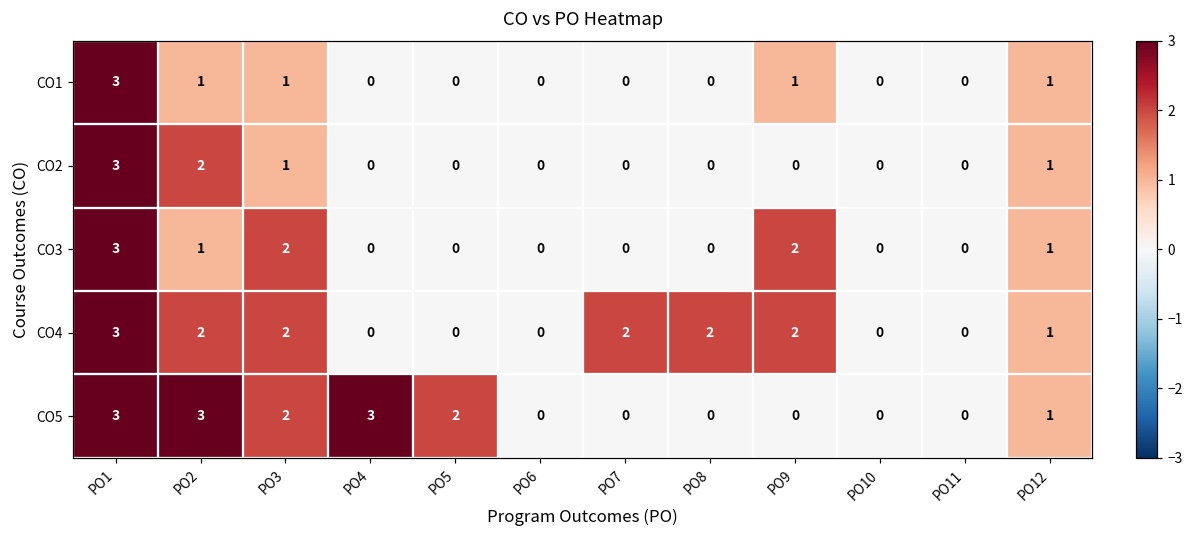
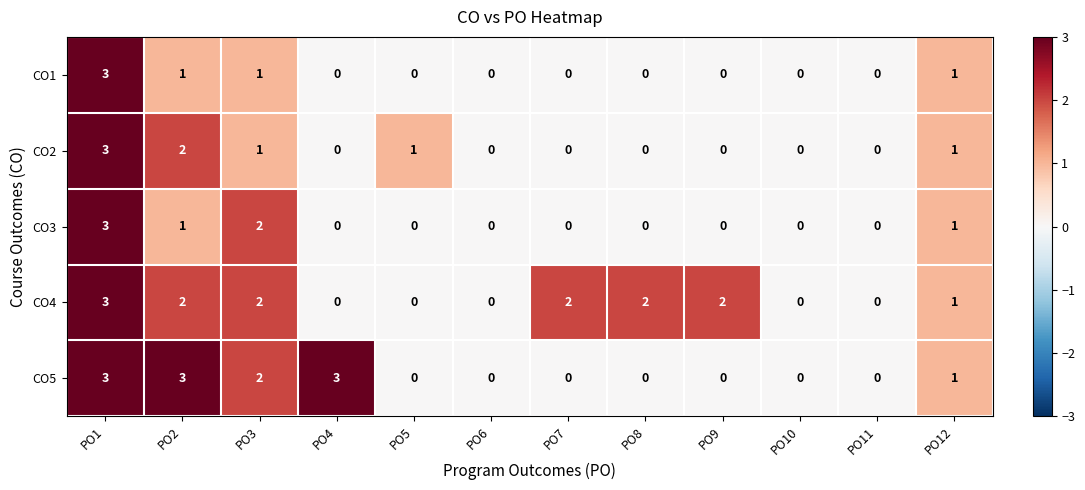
  {
    "CO1": {
      "PO1": 3,
      "PO2": 1,
      "PO3": 1,
      "PO4": 0,
      "PO5": 0,
      "PO6": 0,
      "PO7": 0,
      "PO8": 0,
-     "PO9": 1,
+     "PO9": 0,
      "PO10": 0,
      "PO11": 0,
      "PO12": 1
    },
    "CO2": {
      "PO1": 3,
      "PO2": 2,
      "PO3": 1,
      "PO4": 0,
-     "PO5": 0,
+     "PO5": 1,
      "PO6": 0,
      "PO7": 0,
      "PO8": 0,
      "PO9": 0,
      "PO10": 0,
      "PO11": 0,
      "PO12": 1
    },
    "CO3": {
      "PO1": 3,
      "PO2": 1,
      "PO3": 2,
      "PO4": 0,
      "PO5": 0,
      "PO6": 0,
      "PO7": 0,
      "PO8": 0,
-     "PO9": 2,
+     "PO9": 0,
      "PO10": 0,
      "PO11": 0,
      "PO12": 1
    },
    "CO4": {
      "PO1": 3,
      "PO2": 2,
      "PO3": 2,
      "PO4": 0,
      "PO5": 0,
      "PO6": 0,
      "PO7": 2,
      "PO8": 2,
      "PO9": 2,
      "PO10": 0,
      "PO11": 0,
      "PO12": 1
    },
    "CO5": {
      "PO1": 3,
      "PO2": 3,
      "PO3": 2,
      "PO4": 3,
-     "PO5": 2,
+     "PO5": 0,
      "PO6": 0,
      "PO7": 0,
      "PO8": 0,
      "PO9": 0,
      "PO10": 0,
      "PO11": 0,
      "PO12": 1
    }
  }
